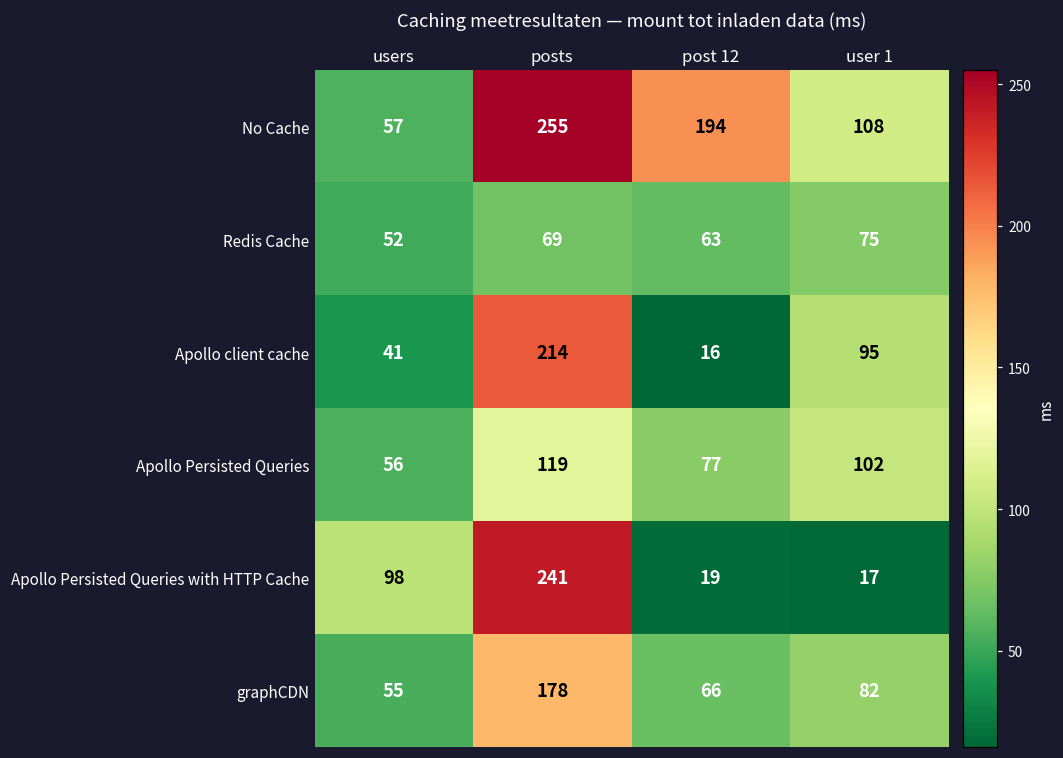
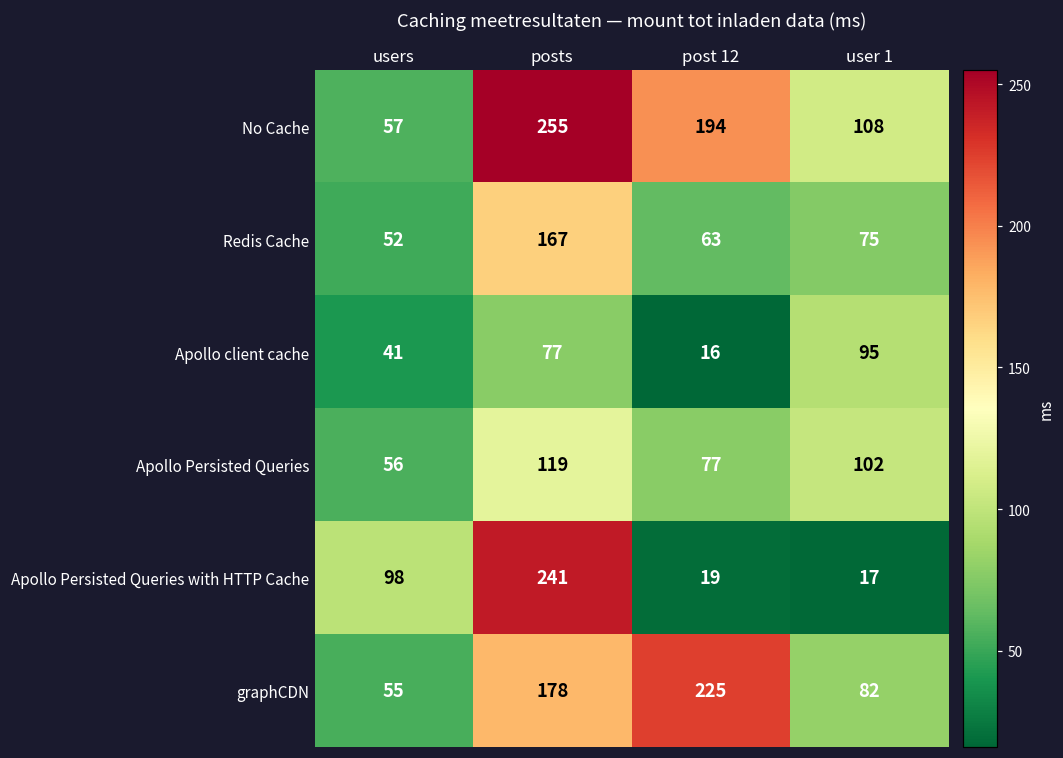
  {
    "No Cache": {
      "users": 57,
      "posts": 255,
      "post 12": 194,
      "user 1": 108
    },
    "Redis Cache": {
      "users": 52,
-     "posts": 69,
+     "posts": 167,
      "post 12": 63,
      "user 1": 75
    },
    "Apollo client cache": {
      "users": 41,
-     "posts": 214,
+     "posts": 77,
      "post 12": 16,
      "user 1": 95
    },
    "Apollo Persisted Queries": {
      "users": 56,
      "posts": 119,
      "post 12": 77,
      "user 1": 102
    },
    "Apollo Persisted Queries with HTTP Cache": {
      "users": 98,
      "posts": 241,
      "post 12": 19,
      "user 1": 17
    },
    "graphCDN": {
      "users": 55,
      "posts": 178,
-     "post 12": 66,
+     "post 12": 225,
      "user 1": 82
    }
  }
